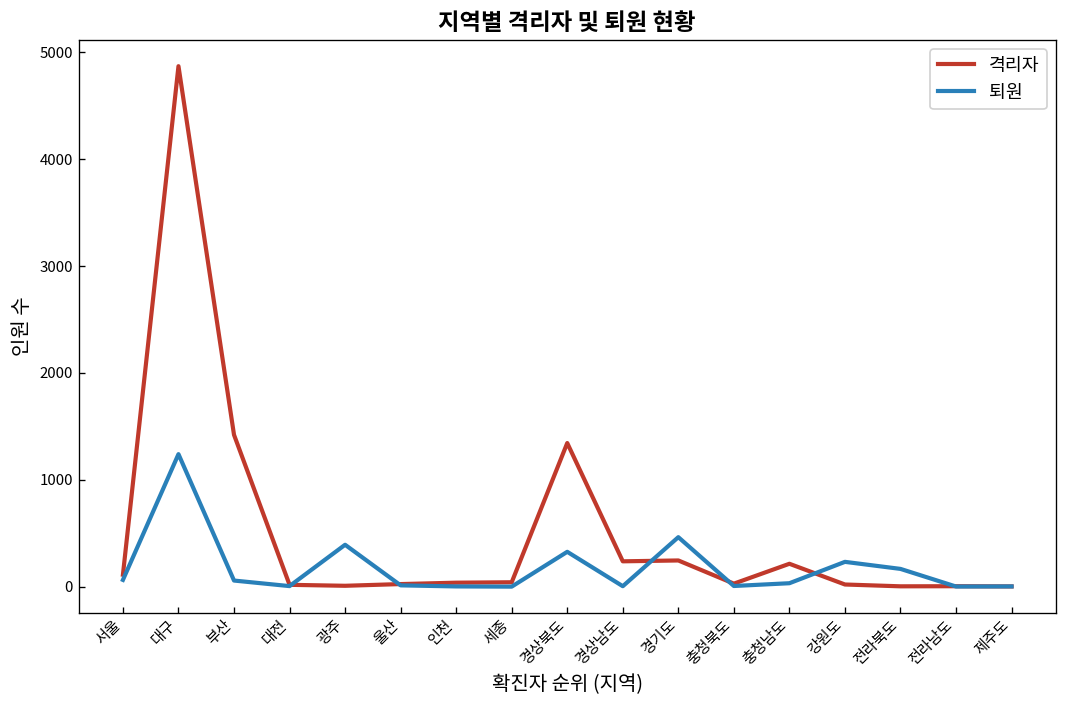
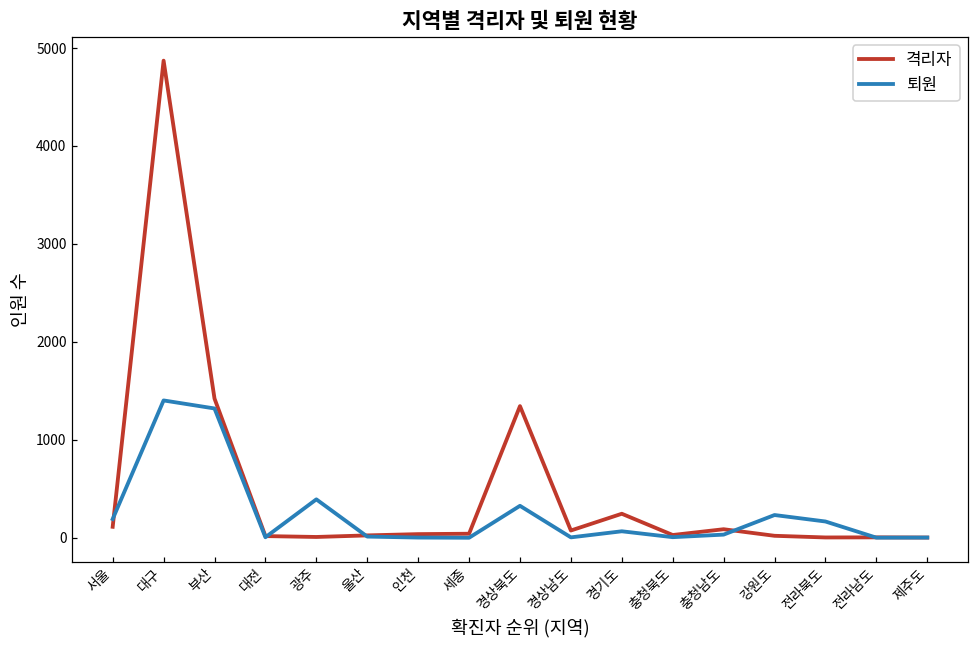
  {
    "격리자": {
      "서울": 100,
      "대구": 4900,
      "부산": 1400,
      "광주": 0,
      "인천": 0,
      "세종": 0,
      "경상북도": 1300,
-     "경상남도": 200,
+     "경상남도": 100,
      "경기도": 200,
-     "충청남도": 200,
+     "충청남도": 100,
      "강원도": 0,
      "전라북도": 0
    },
    "퇴원": {
-     "서울": 100,
-     "대구": 1200,
-     "부산": 100,
+     "서울": 200,
+     "대구": 1400,
+     "부산": 1300,
      "광주": 400,
      "인천": 0,
      "세종": 0,
      "경상북도": 300,
      "경상남도": 0,
-     "경기도": 500,
+     "경기도": 100,
      "충청남도": 0,
      "강원도": 200,
      "전라북도": 200
    }
  }
